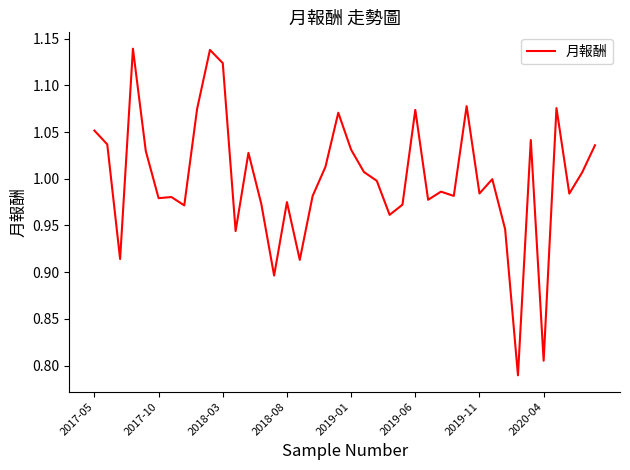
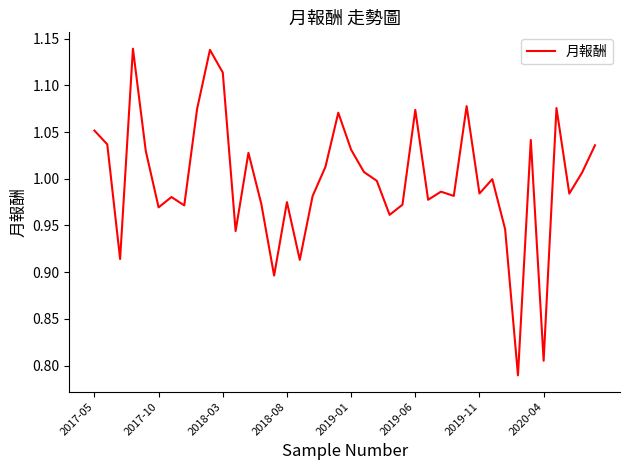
  {
    "2017-05": 1.05,
-   "2017-10": 0.98,
-   "2018-03": 1.12,
+   "2017-10": 0.97,
+   "2018-03": 1.11,
    "2018-08": 0.98,
    "2019-01": 1.03,
    "2019-06": 1.07,
    "2019-11": 0.98,
    "2020-04": 0.81
  }
